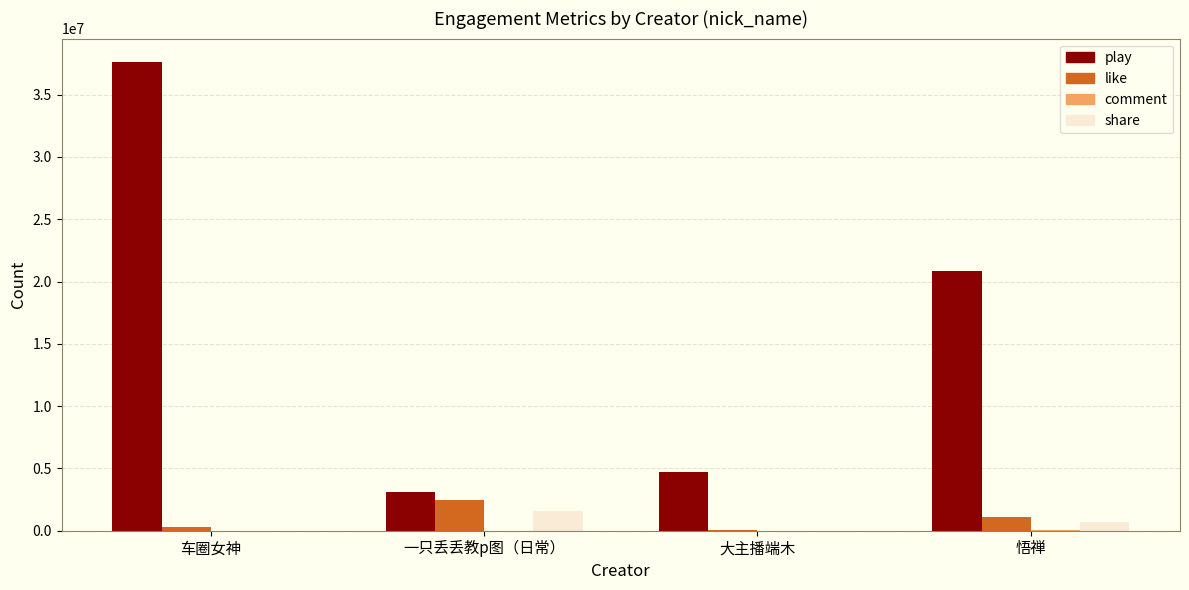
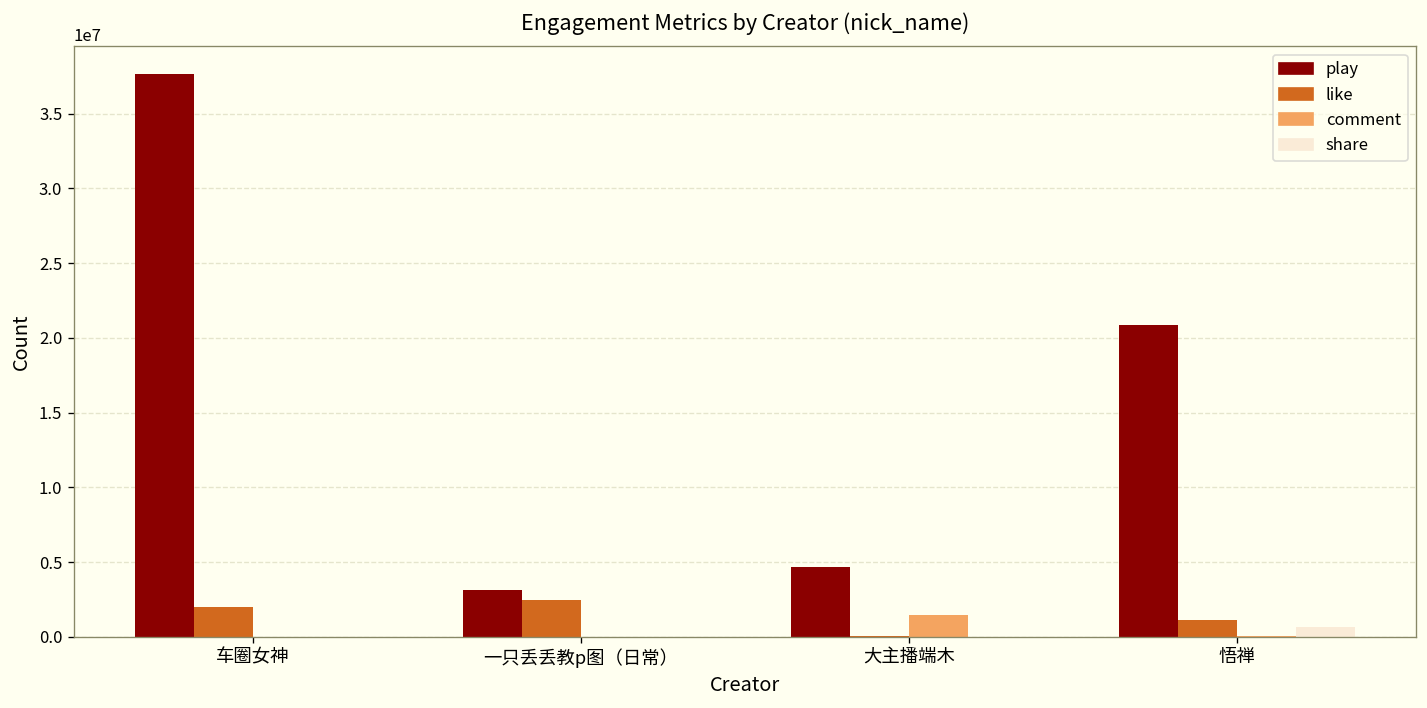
  {
    "play": {
      "车圈女神": 37600000,
      "一只丢丢教p图（日常）": 3100000,
      "大主播端木": 4700000,
      "悟禅": 20900000
    },
    "like": {
-     "车圈女神": 300000,
+     "车圈女神": 2000000,
      "一只丢丢教p图（日常）": 2400000,
      "悟禅": 1100000
    },
    "comment": {
-     "大主播端木": 0
+     "大主播端木": 1500000
    },
    "share": {
-     "一只丢丢教p图（日常）": 1600000,
+     "一只丢丢教p图（日常）": 0,
      "悟禅": 700000
    }
  }
